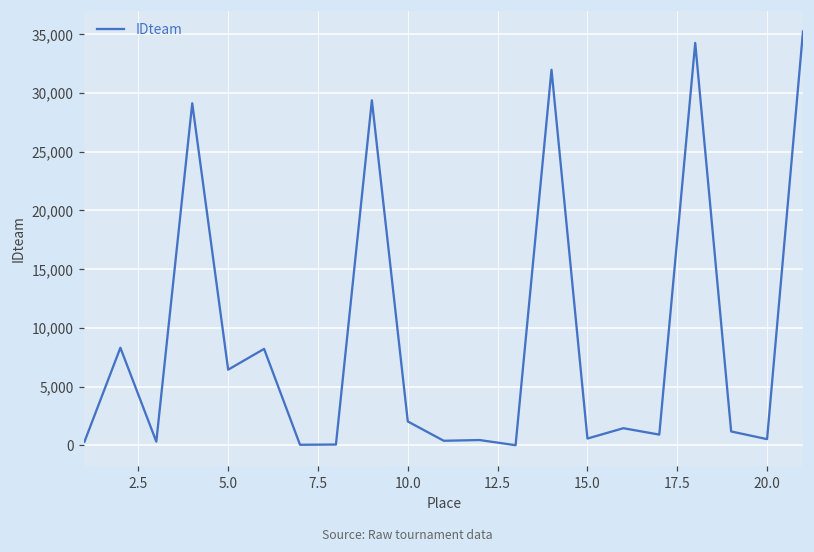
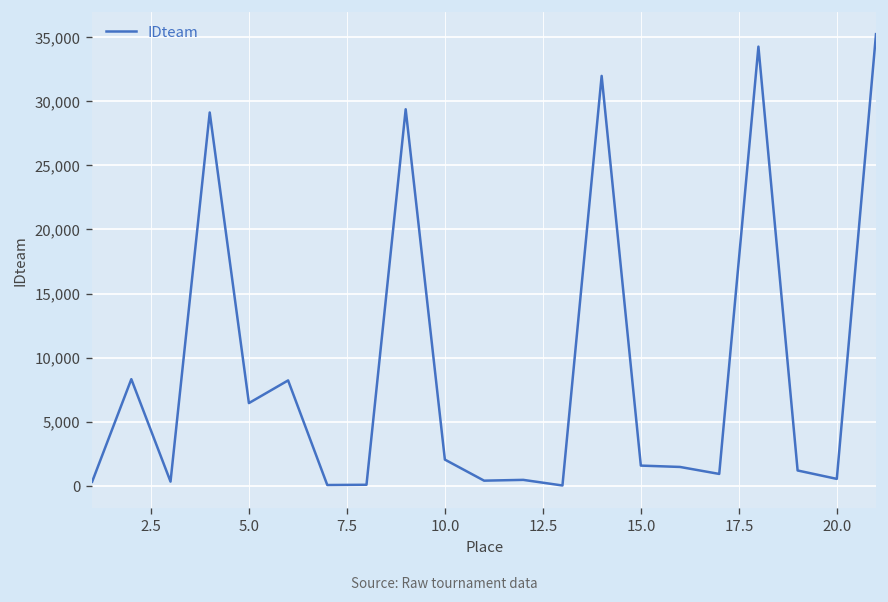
  {
    "5.0": "6,500",
    "10.0": "2,000",
-   "15.0": "600",
+   "15.0": "1,600",
    "20.0": "500"
  }
